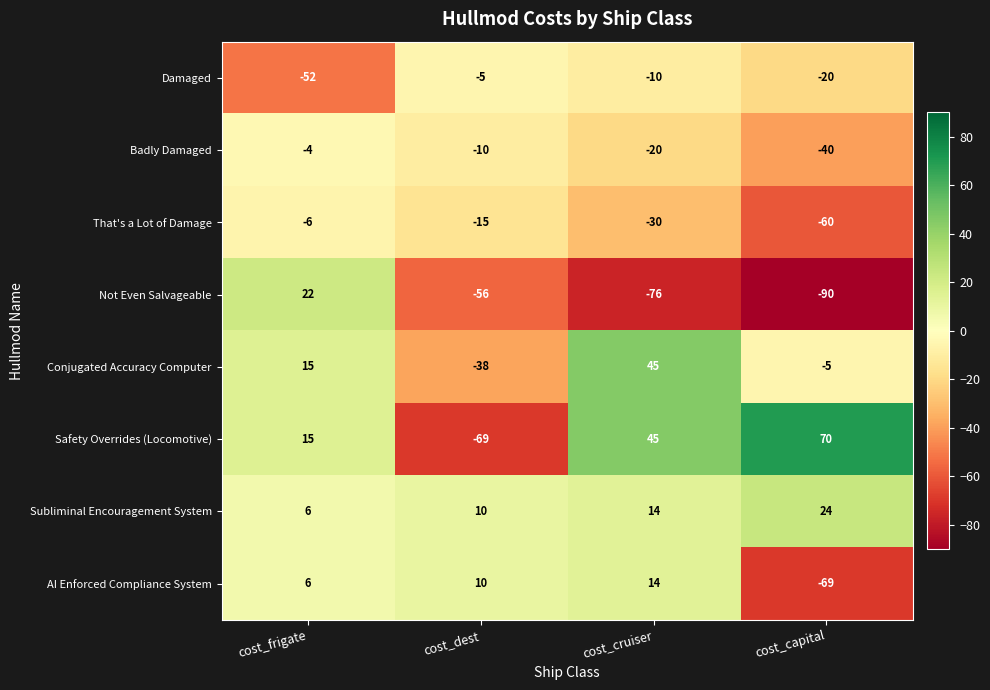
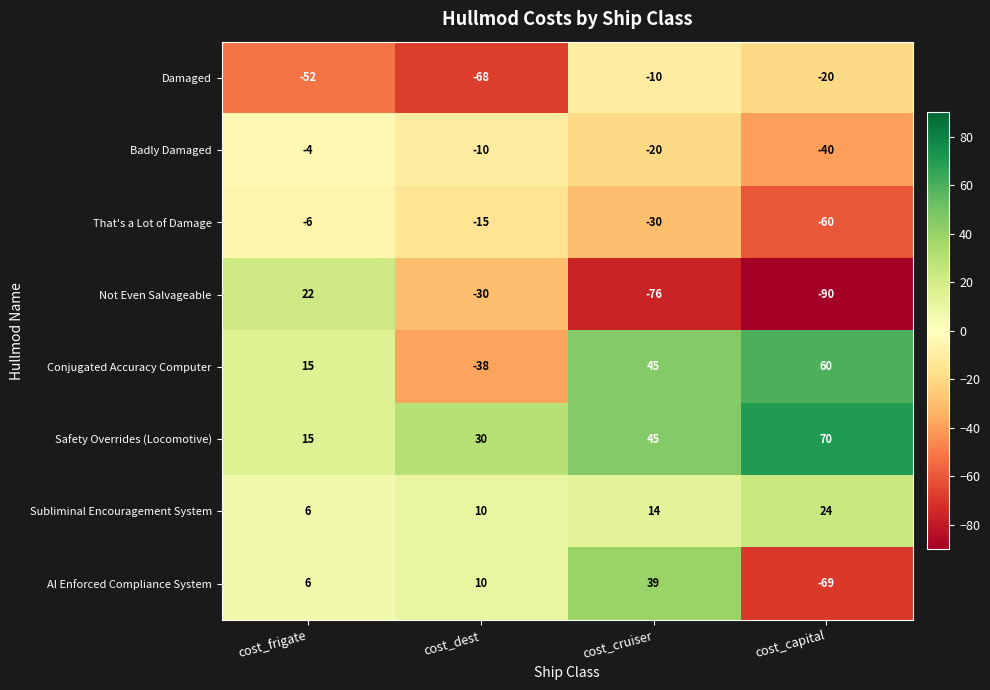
  {
    "Damaged": {
      "cost_frigate": -52,
-     "cost_dest": -5,
+     "cost_dest": -68,
      "cost_cruiser": -10,
      "cost_capital": -20
    },
    "Badly Damaged": {
      "cost_frigate": -4,
      "cost_dest": -10,
      "cost_cruiser": -20,
      "cost_capital": -40
    },
    "That's a Lot of Damage": {
      "cost_frigate": -6,
      "cost_dest": -15,
      "cost_cruiser": -30,
      "cost_capital": -60
    },
    "Not Even Salvageable": {
      "cost_frigate": 22,
-     "cost_dest": -56,
+     "cost_dest": -30,
      "cost_cruiser": -76,
      "cost_capital": -90
    },
    "Conjugated Accuracy Computer": {
      "cost_frigate": 15,
      "cost_dest": -38,
      "cost_cruiser": 45,
-     "cost_capital": -5
+     "cost_capital": 60
    },
    "Safety Overrides (Locomotive)": {
      "cost_frigate": 15,
-     "cost_dest": -69,
+     "cost_dest": 30,
      "cost_cruiser": 45,
      "cost_capital": 70
    },
    "Subliminal Encouragement System": {
      "cost_frigate": 6,
      "cost_dest": 10,
      "cost_cruiser": 14,
      "cost_capital": 24
    },
    "AI Enforced Compliance System": {
      "cost_frigate": 6,
      "cost_dest": 10,
-     "cost_cruiser": 14,
+     "cost_cruiser": 39,
      "cost_capital": -69
    }
  }
